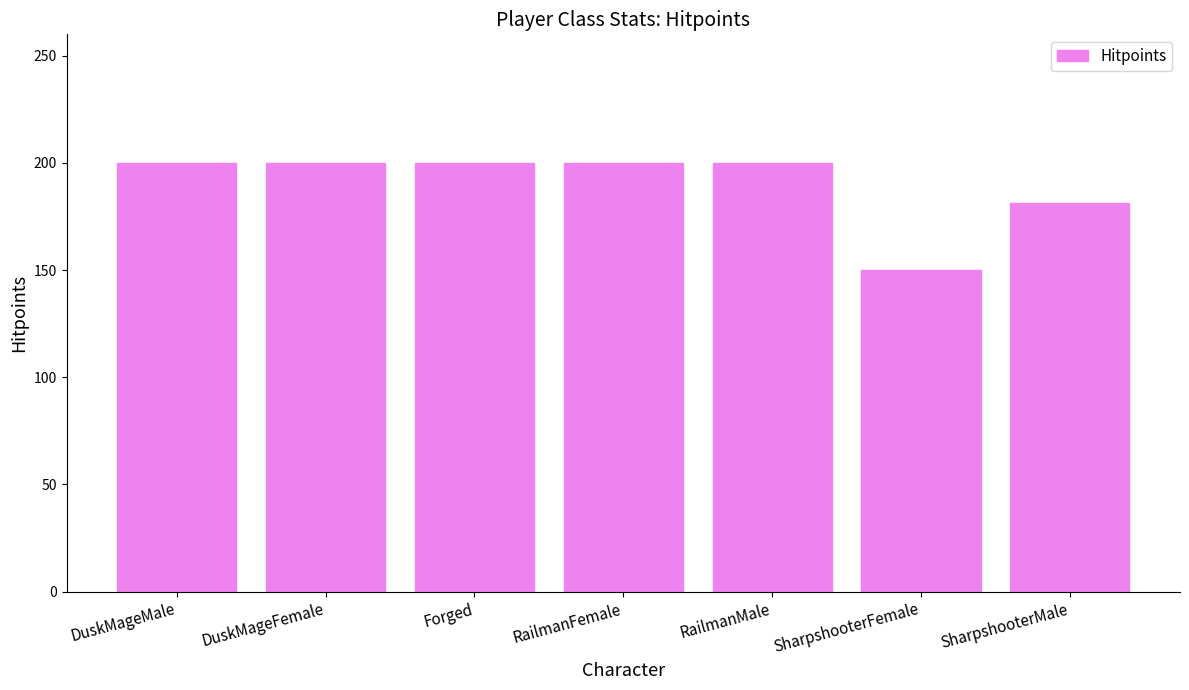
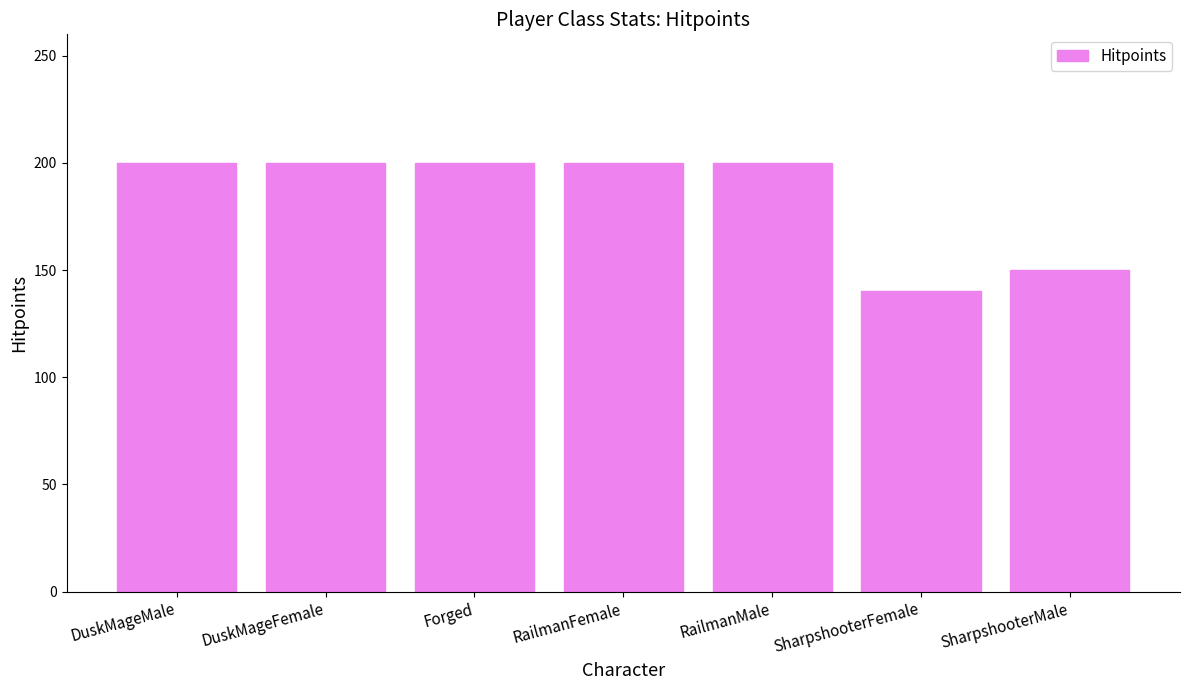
  {
    "DuskMageMale": 200,
    "DuskMageFemale": 200,
    "Forged": 200,
    "RailmanFemale": 200,
    "RailmanMale": 200,
-   "SharpshooterFemale": 150,
-   "SharpshooterMale": 181
+   "SharpshooterFemale": 140,
+   "SharpshooterMale": 150
  }
